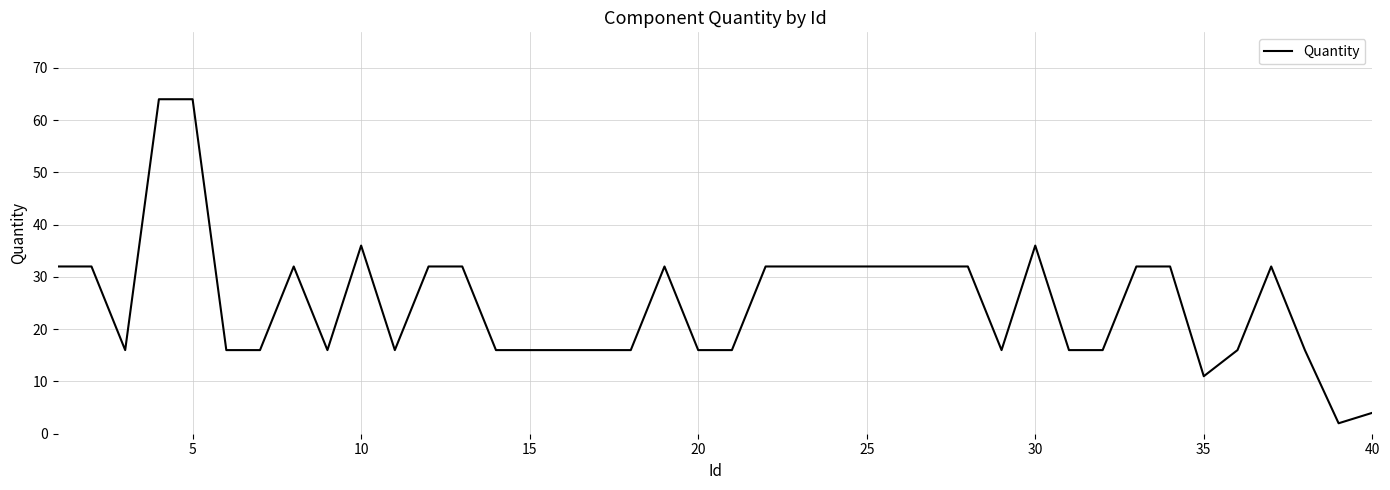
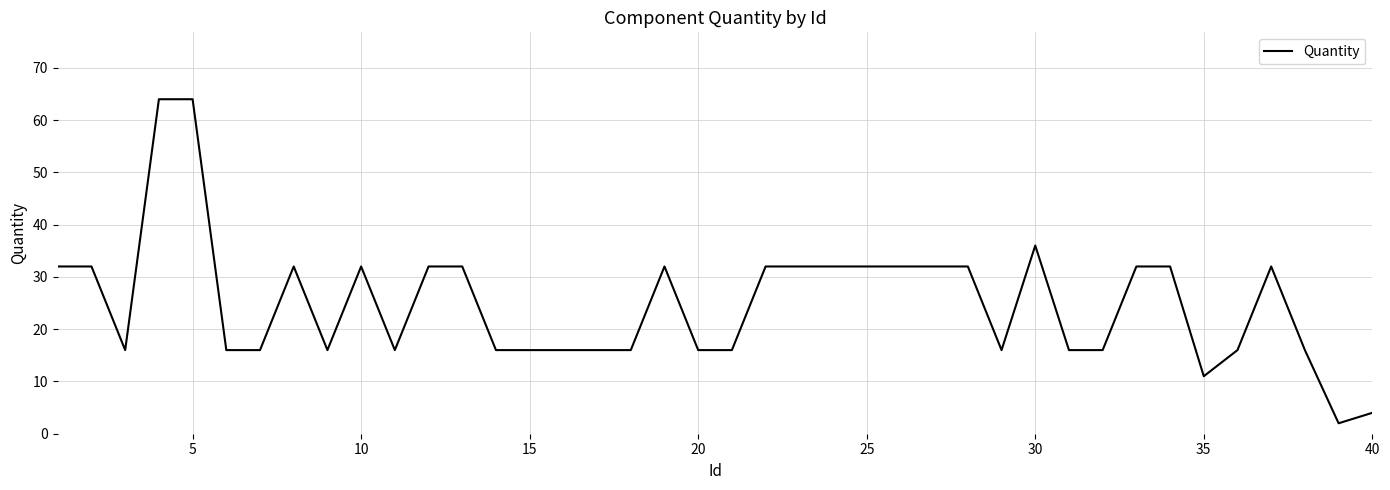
  {
    "5": 64,
-   "10": 36,
+   "10": 32,
    "15": 16,
    "20": 16,
    "25": 32,
    "30": 36,
    "35": 11,
    "40": 4
  }
